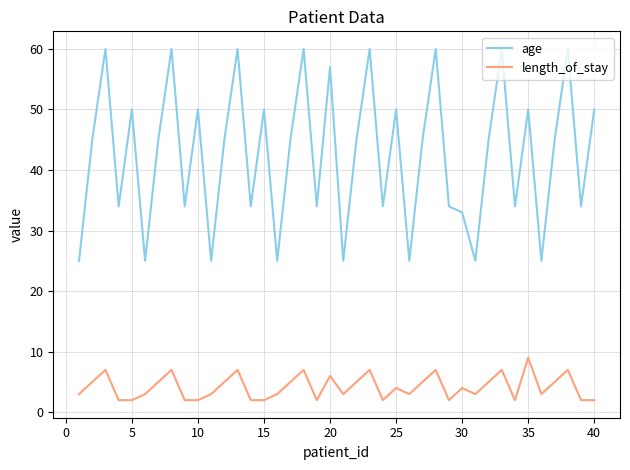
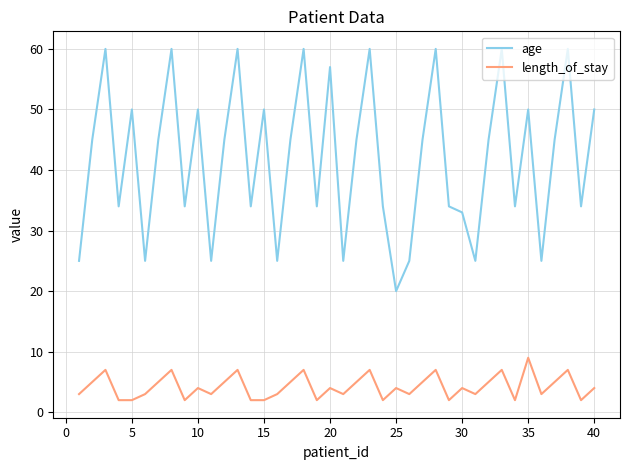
  {
    "age": {
      "5": 50,
      "10": 50,
      "15": 50,
      "20": 57,
-     "25": 50,
+     "25": 20,
      "30": 33,
      "35": 50,
      "40": 50
    },
    "length_of_stay": {
      "5": 2,
-     "10": 2,
+     "10": 4,
      "15": 2,
-     "20": 6,
+     "20": 4,
      "25": 4,
      "30": 4,
      "35": 9,
-     "40": 2
+     "40": 4
    }
  }
